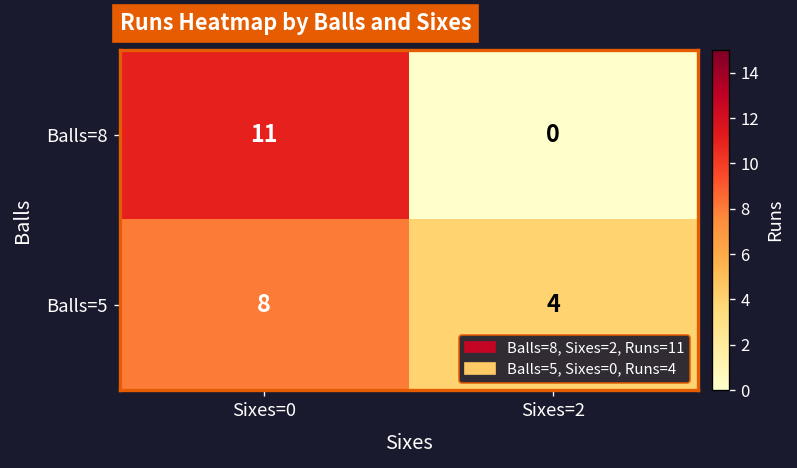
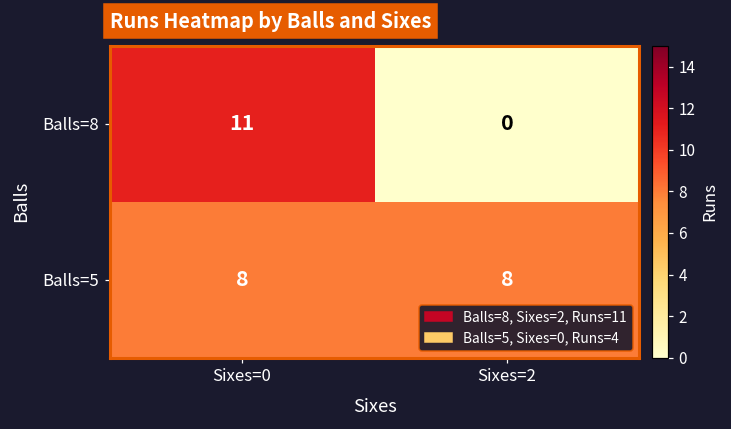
  {
    "Balls=8": {
      "Sixes=0": 11,
      "Sixes=2": 0
    },
    "Balls=5": {
      "Sixes=0": 8,
-     "Sixes=2": 4
+     "Sixes=2": 8
    }
  }
